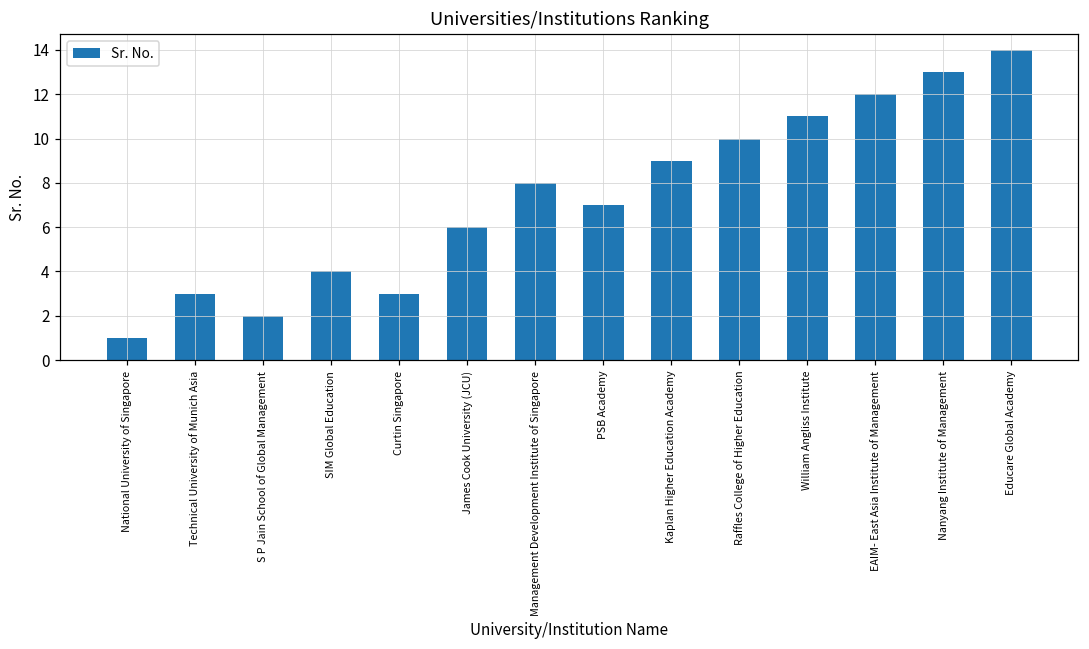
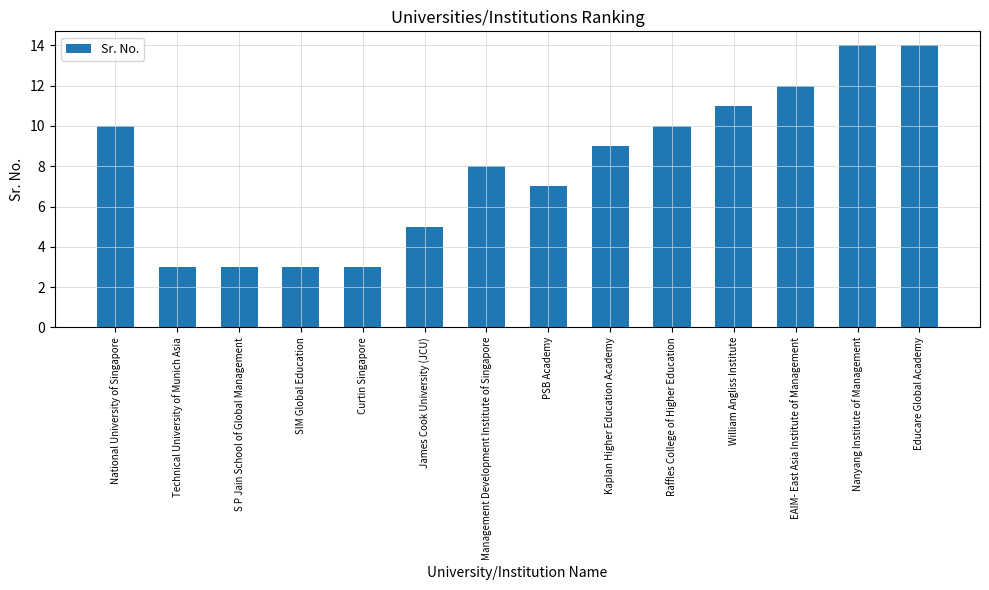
  {
-   "National University of Singapore": 1,
+   "National University of Singapore": 10,
    "Technical University of Munich Asia": 3,
-   "S P Jain School of Global Management": 2,
-   "SIM Global Education": 4,
+   "S P Jain School of Global Management": 3,
+   "SIM Global Education": 3,
    "Curtin Singapore": 3,
-   "James Cook University (JCU)": 6,
+   "James Cook University (JCU)": 5,
    "Management Development Institute of Singapore": 8,
    "PSB Academy": 7,
    "Kaplan Higher Education Academy": 9,
    "Raffles College of Higher Education": 10,
    "William Angliss Institute": 11,
    "EAIM- East Asia Institute of Management": 12,
-   "Nanyang Institute of Management": 13,
+   "Nanyang Institute of Management": 14,
    "Educare Global Academy": 14
  }
